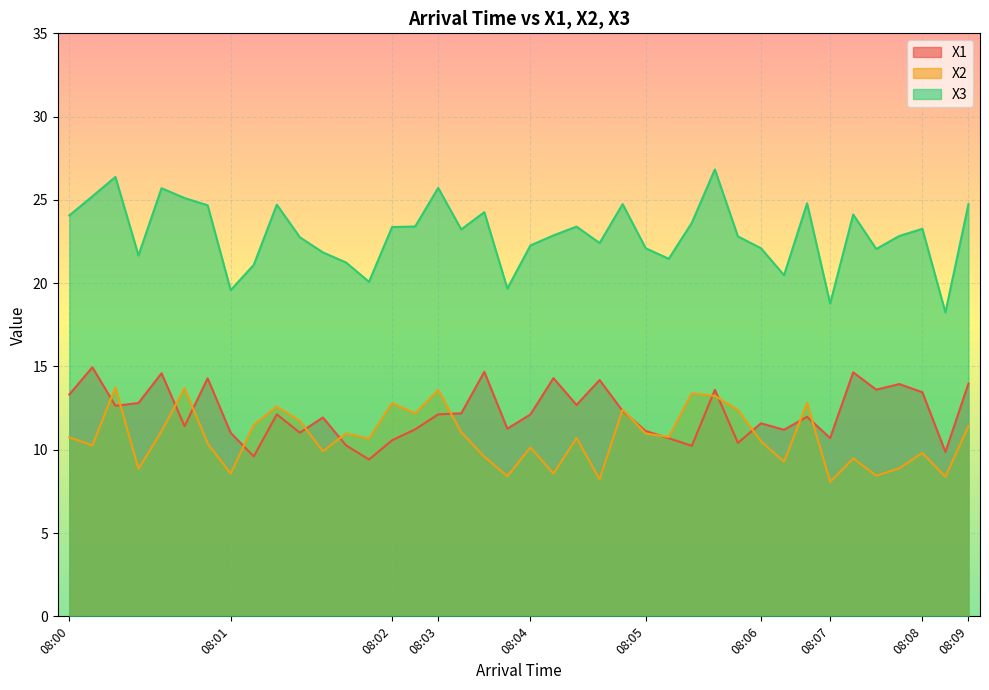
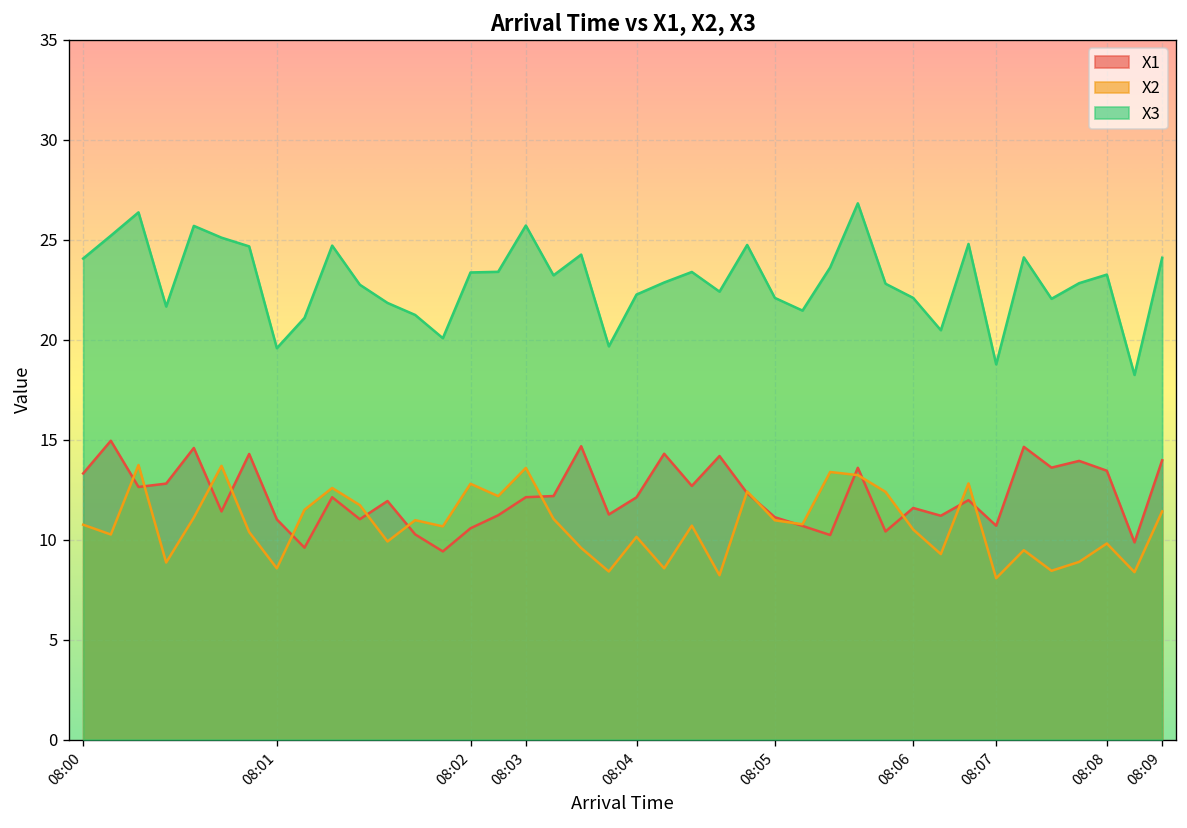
  {
    "X1": {
      "08:09": 14.0
    },
    "X2": {
      "08:09": 11.4
    },
    "X3": {
-     "08:09": 24.7
+     "08:09": 24.1
    }
  }
